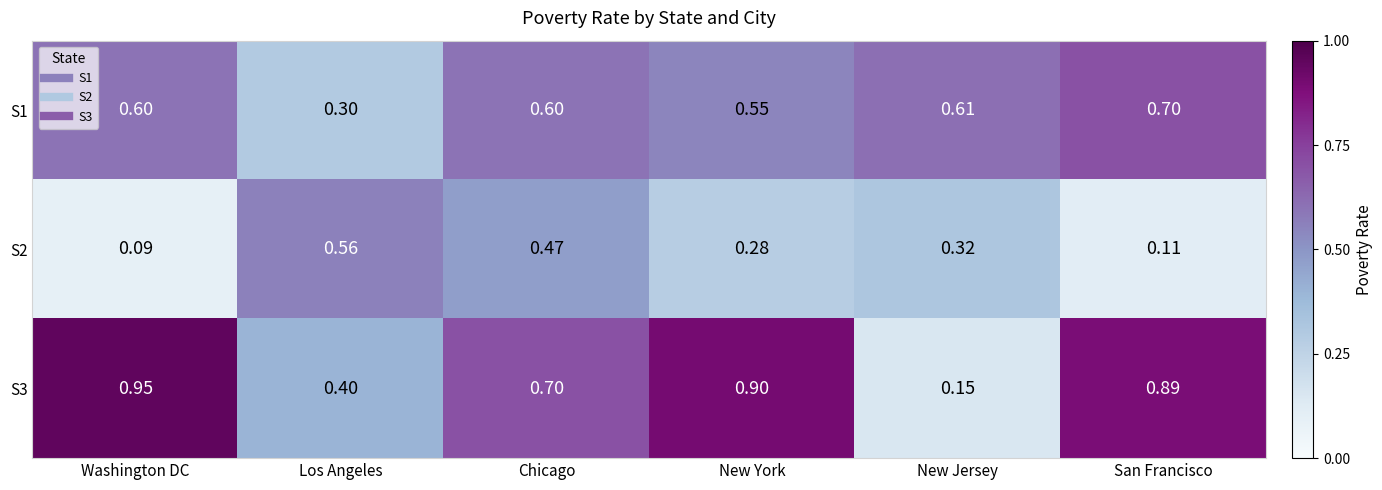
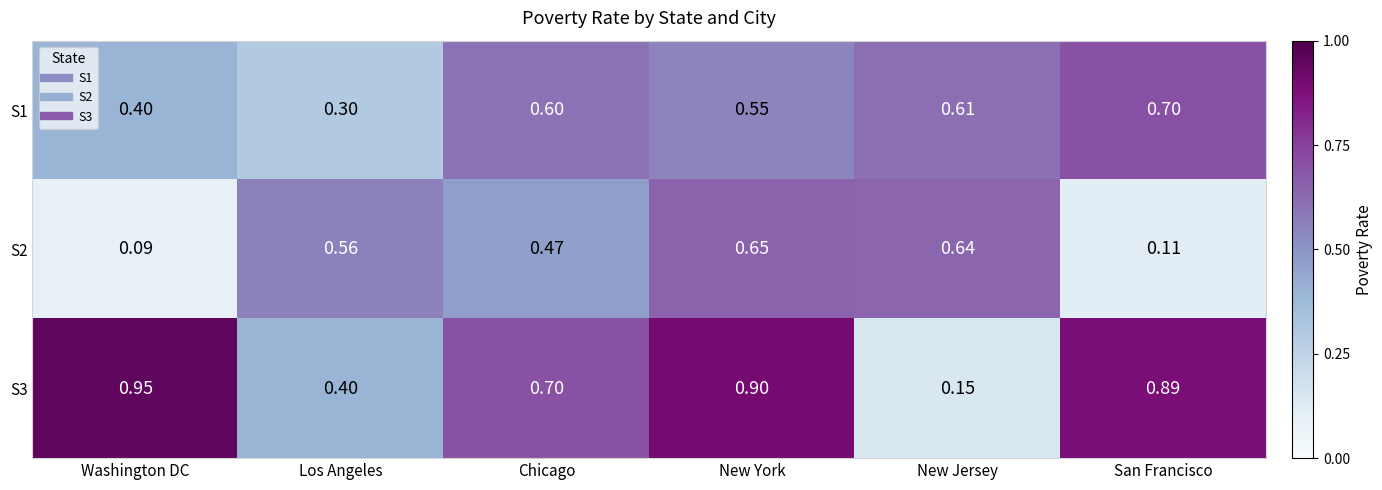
  {
    "S1": {
-     "Washington DC": 0.60,
+     "Washington DC": 0.40,
      "Los Angeles": 0.30,
      "Chicago": 0.60,
      "New York": 0.55,
      "New Jersey": 0.61,
      "San Francisco": 0.70
    },
    "S2": {
      "Washington DC": 0.09,
      "Los Angeles": 0.56,
      "Chicago": 0.47,
-     "New York": 0.28,
-     "New Jersey": 0.32,
+     "New York": 0.65,
+     "New Jersey": 0.64,
      "San Francisco": 0.11
    },
    "S3": {
      "Washington DC": 0.95,
      "Los Angeles": 0.40,
      "Chicago": 0.70,
      "New York": 0.90,
      "New Jersey": 0.15,
      "San Francisco": 0.89
    }
  }
